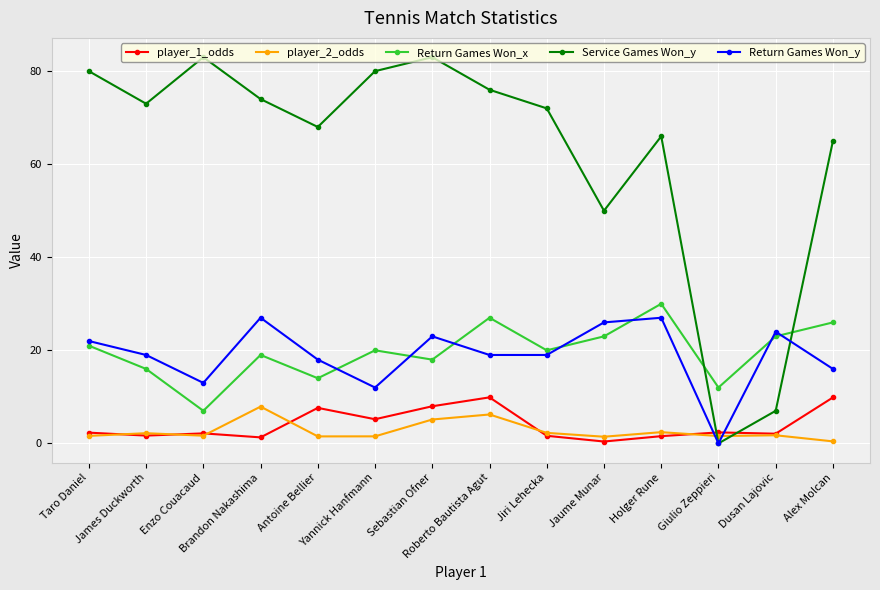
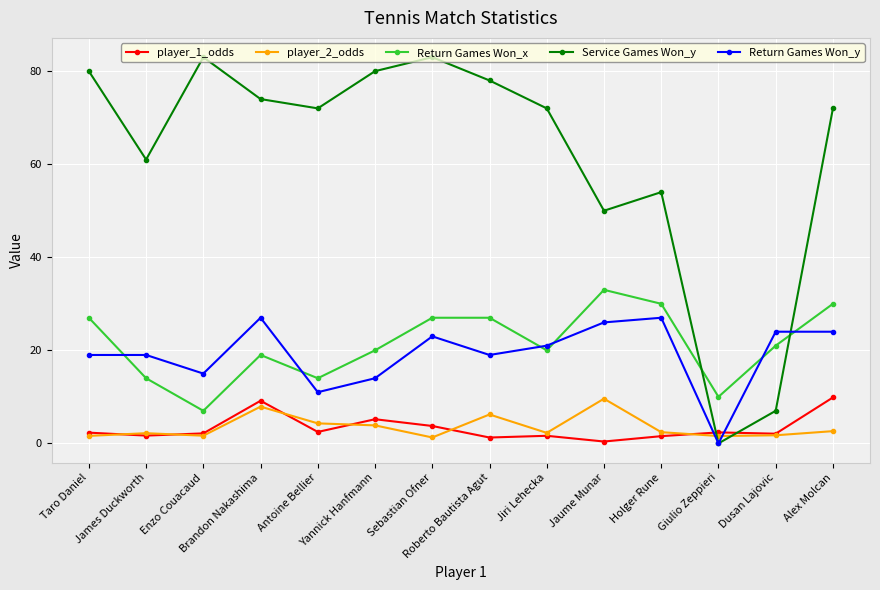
  {
    "player_1_odds": {
      "Taro Daniel": 2,
-     "Brandon Nakashima": 1,
-     "Antoine Bellier": 8,
+     "Brandon Nakashima": 9,
+     "Antoine Bellier": 2,
      "Yannick Hanfmann": 5,
-     "Sebastian Ofner": 8,
-     "Roberto Bautista Agut": 10,
+     "Sebastian Ofner": 4,
+     "Roberto Bautista Agut": 1,
      "Jiri Lehecka": 2,
      "Jaume Munar": 0,
      "Holger Rune": 2,
      "Giulio Zeppieri": 2,
      "Alex Molcan": 10
    },
    "player_2_odds": {
      "Taro Daniel": 2,
      "Brandon Nakashima": 8,
-     "Antoine Bellier": 2,
-     "Yannick Hanfmann": 2,
-     "Sebastian Ofner": 5,
+     "Antoine Bellier": 4,
+     "Yannick Hanfmann": 4,
+     "Sebastian Ofner": 1,
      "Roberto Bautista Agut": 6,
      "Jiri Lehecka": 2,
-     "Jaume Munar": 1,
+     "Jaume Munar": 10,
      "Holger Rune": 2,
      "Giulio Zeppieri": 2,
-     "Alex Molcan": 0
+     "Alex Molcan": 3
    },
    "Return Games Won_x": {
-     "Taro Daniel": 21,
-     "James Duckworth": 16,
+     "Taro Daniel": 27,
+     "James Duckworth": 14,
      "Enzo Couacaud": 7,
      "Brandon Nakashima": 19,
      "Antoine Bellier": 14,
      "Yannick Hanfmann": 20,
-     "Sebastian Ofner": 18,
+     "Sebastian Ofner": 27,
      "Roberto Bautista Agut": 27,
      "Jiri Lehecka": 20,
-     "Jaume Munar": 23,
+     "Jaume Munar": 33,
      "Holger Rune": 30,
-     "Giulio Zeppieri": 12,
-     "Dusan Lajovic": 23,
-     "Alex Molcan": 26
+     "Giulio Zeppieri": 10,
+     "Dusan Lajovic": 21,
+     "Alex Molcan": 30
    },
    "Service Games Won_y": {
      "Taro Daniel": 80,
-     "James Duckworth": 73,
+     "James Duckworth": 61,
      "Brandon Nakashima": 74,
-     "Antoine Bellier": 68,
+     "Antoine Bellier": 72,
      "Yannick Hanfmann": 80,
-     "Roberto Bautista Agut": 76,
+     "Roberto Bautista Agut": 78,
      "Jiri Lehecka": 72,
      "Jaume Munar": 50,
-     "Holger Rune": 66,
+     "Holger Rune": 54,
      "Dusan Lajovic": 7,
-     "Alex Molcan": 65
+     "Alex Molcan": 72
    },
    "Return Games Won_y": {
-     "Taro Daniel": 22,
+     "Taro Daniel": 19,
      "James Duckworth": 19,
-     "Enzo Couacaud": 13,
+     "Enzo Couacaud": 15,
      "Brandon Nakashima": 27,
-     "Antoine Bellier": 18,
-     "Yannick Hanfmann": 12,
+     "Antoine Bellier": 11,
+     "Yannick Hanfmann": 14,
      "Sebastian Ofner": 23,
      "Roberto Bautista Agut": 19,
-     "Jiri Lehecka": 19,
+     "Jiri Lehecka": 21,
      "Jaume Munar": 26,
      "Holger Rune": 27,
      "Dusan Lajovic": 24,
-     "Alex Molcan": 16
+     "Alex Molcan": 24
    }
  }
